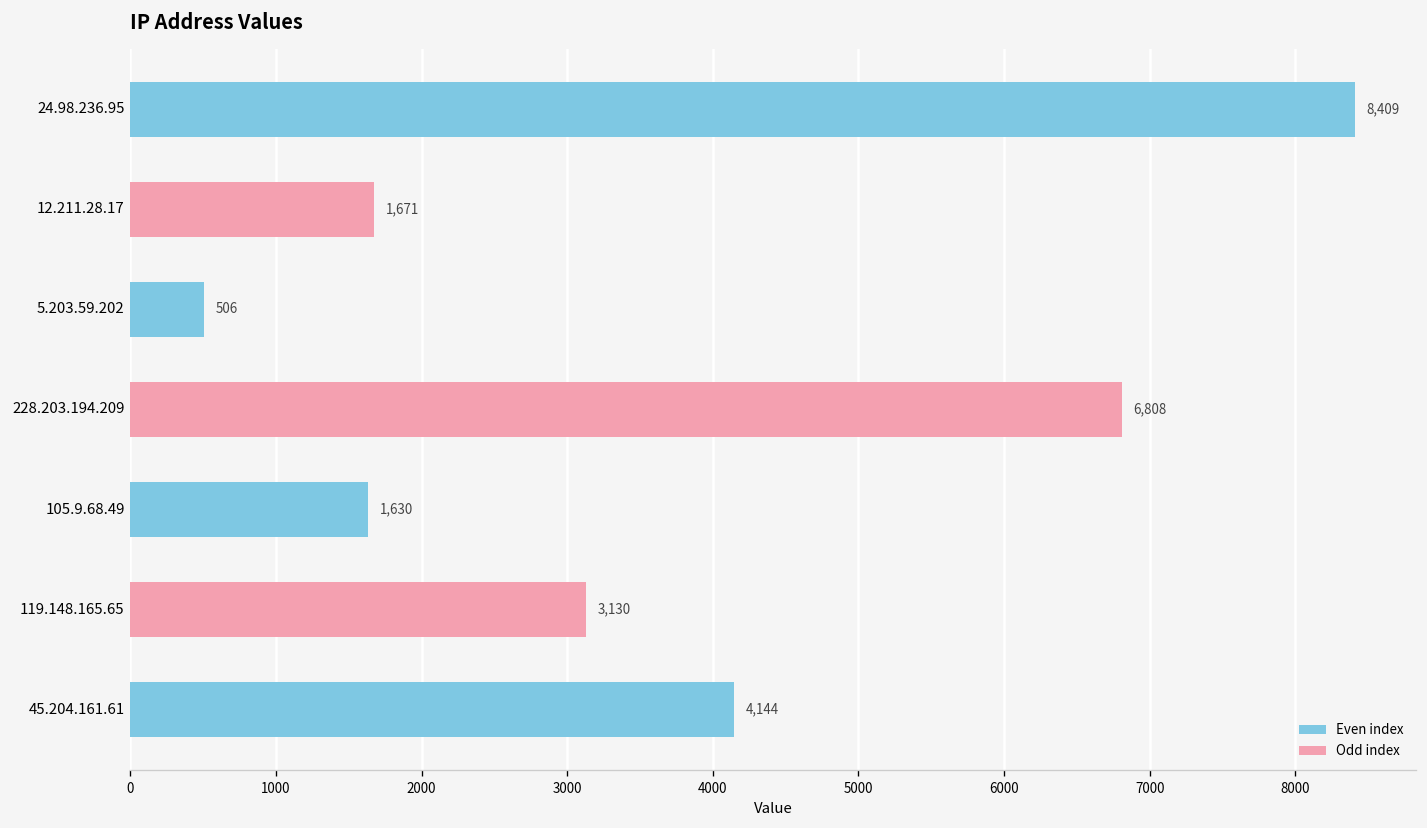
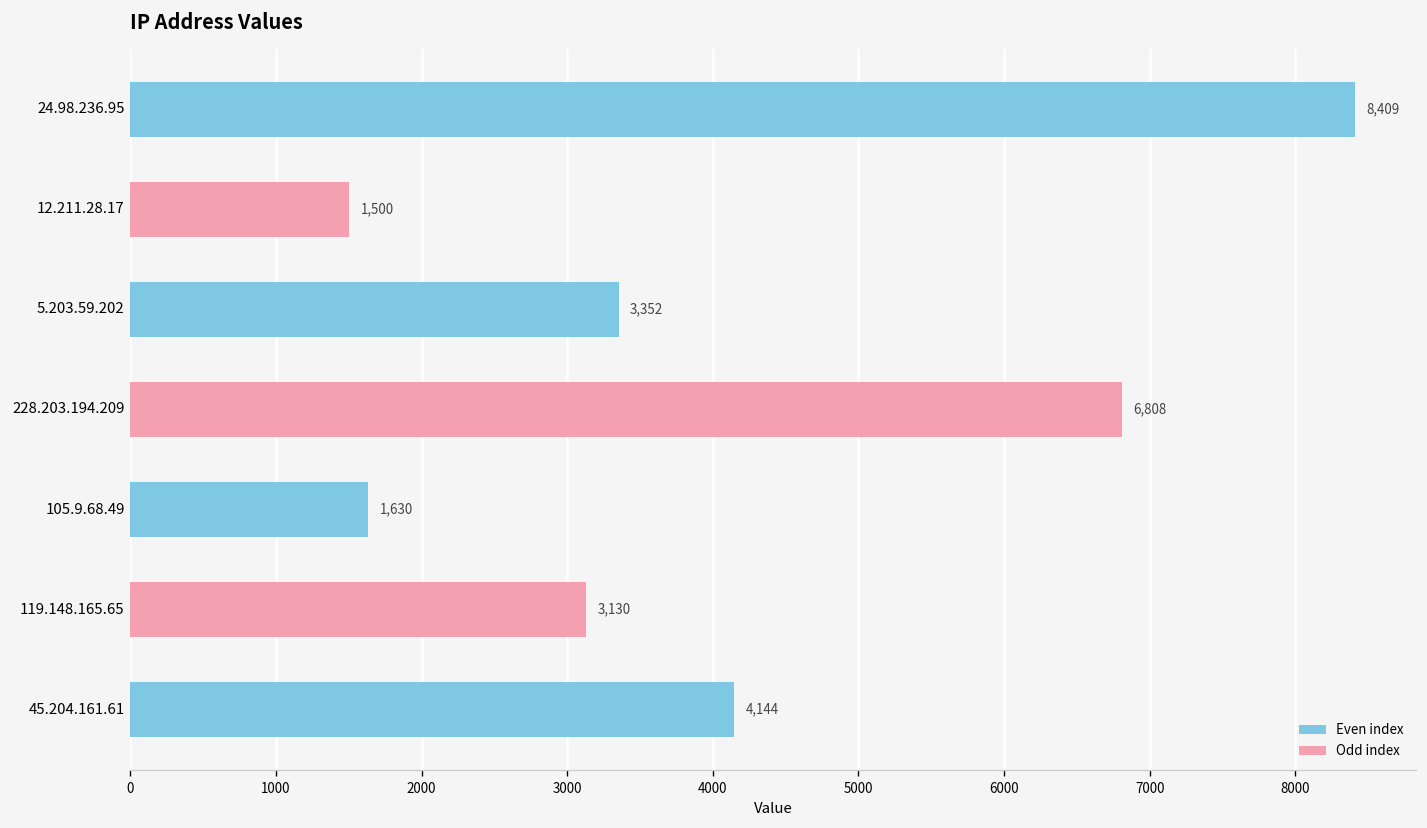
  {
    "24.98.236.95": "8,409",
-   "12.211.28.17": "1,671",
-   "5.203.59.202": "506",
+   "12.211.28.17": "1,500",
+   "5.203.59.202": "3,352",
    "228.203.194.209": "6,808",
    "105.9.68.49": "1,630",
    "119.148.165.65": "3,130",
    "45.204.161.61": "4,144"
  }
